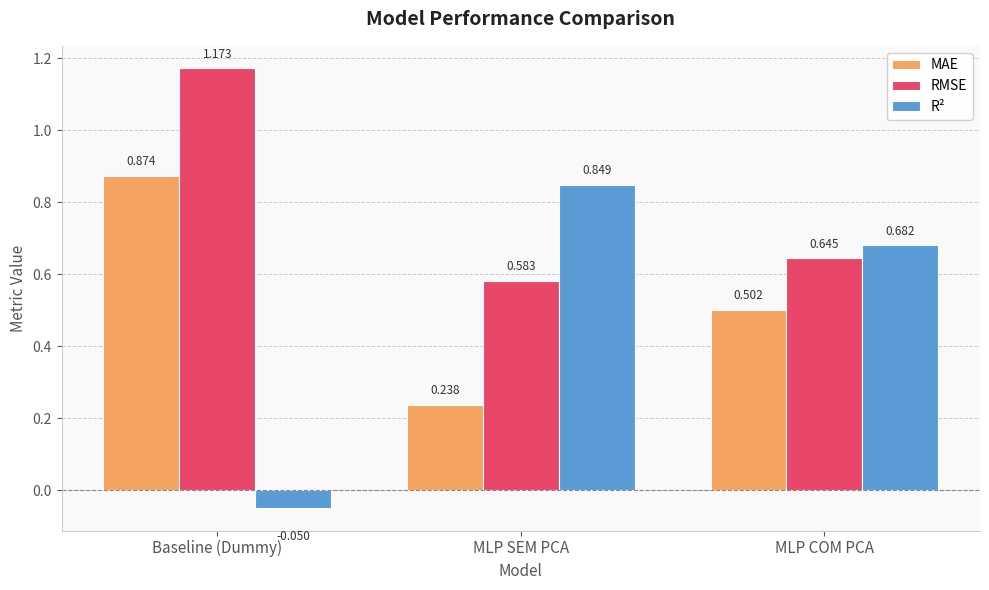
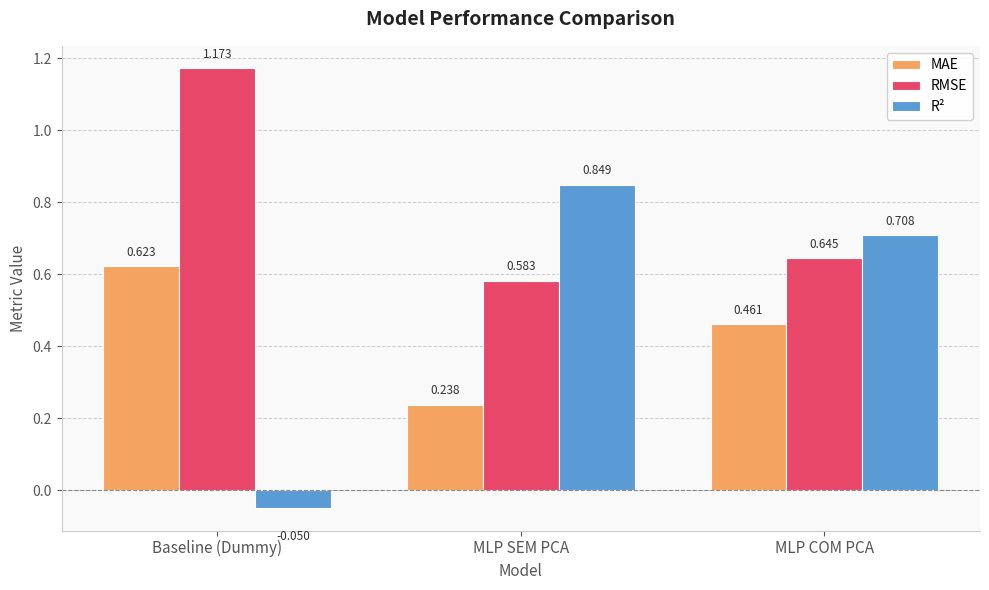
  {
    "MAE": {
-     "Baseline (Dummy)": 0.874,
+     "Baseline (Dummy)": 0.623,
      "MLP SEM PCA": 0.238,
-     "MLP COM PCA": 0.502
+     "MLP COM PCA": 0.461
    },
    "RMSE": {
      "Baseline (Dummy)": 1.173,
      "MLP SEM PCA": 0.583,
      "MLP COM PCA": 0.645
    },
    "R²": {
      "Baseline (Dummy)": -0.050,
      "MLP SEM PCA": 0.849,
-     "MLP COM PCA": 0.682
+     "MLP COM PCA": 0.708
    }
  }
